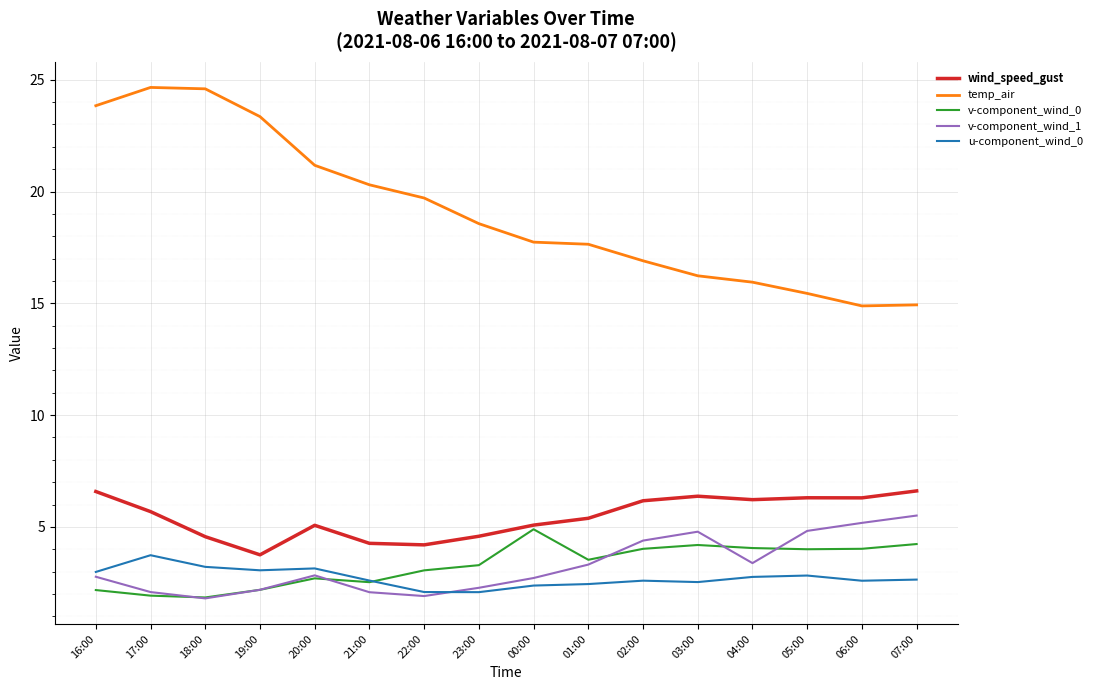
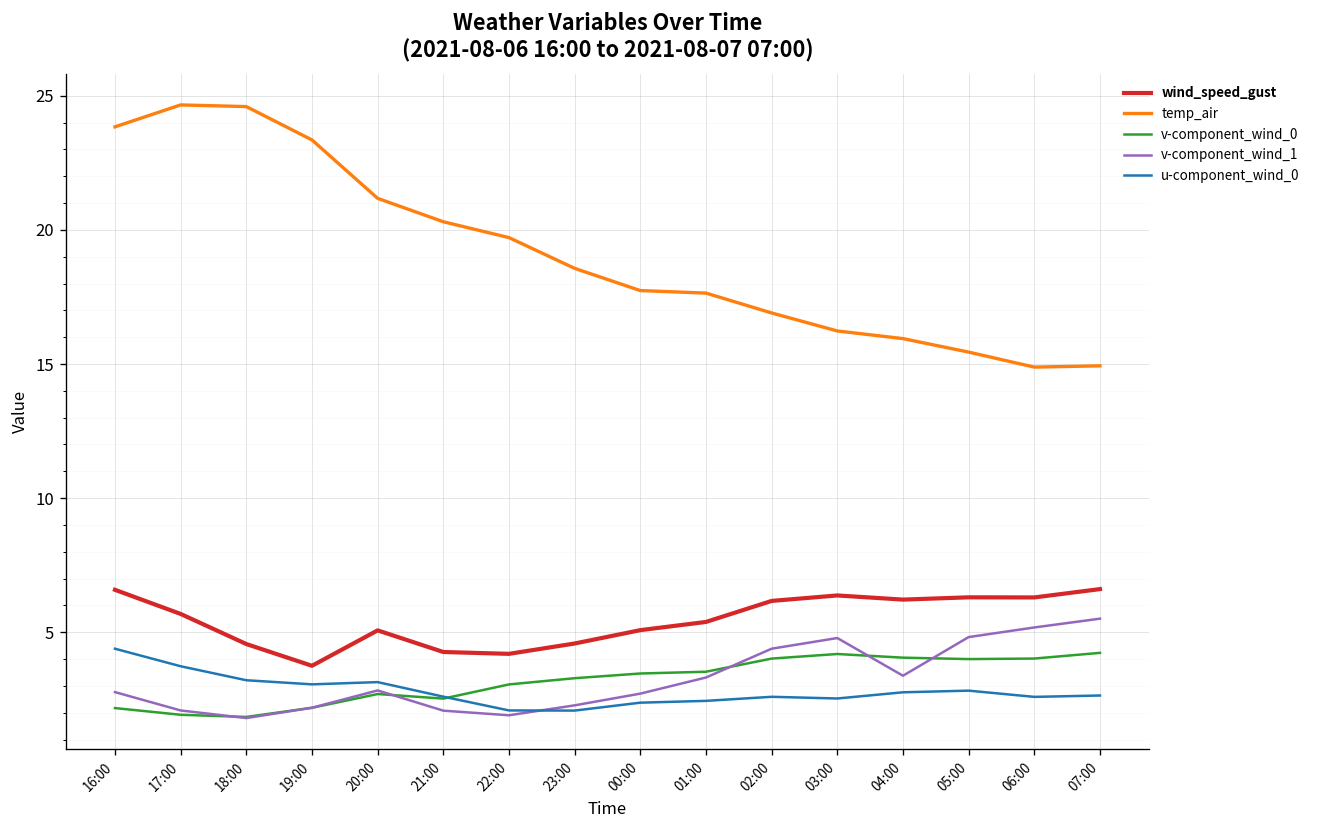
  {
    "wind_speed_gust": {
      "16:00": 6.6,
      "17:00": 5.7,
      "18:00": 4.6,
      "19:00": 3.8,
      "20:00": 5.1,
      "21:00": 4.3,
      "22:00": 4.2,
      "23:00": 4.6,
      "00:00": 5.1,
      "01:00": 5.4,
      "02:00": 6.2,
      "03:00": 6.4,
      "04:00": 6.2,
      "05:00": 6.3,
      "06:00": 6.3,
      "07:00": 6.6
    },
    "temp_air": {
      "16:00": 23.8,
      "17:00": 24.7,
      "18:00": 24.6,
      "19:00": 23.4,
      "20:00": 21.2,
      "21:00": 20.3,
      "22:00": 19.7,
      "23:00": 18.6,
      "00:00": 17.7,
      "01:00": 17.6,
      "02:00": 16.9,
      "03:00": 16.2,
      "04:00": 15.9,
      "05:00": 15.4,
      "06:00": 14.9,
      "07:00": 14.9
    },
    "v-component_wind_0": {
      "16:00": 2.2,
      "17:00": 1.9,
      "20:00": 2.7,
      "22:00": 3.1,
      "23:00": 3.3,
-     "00:00": 4.9,
+     "00:00": 3.5,
      "01:00": 3.5,
      "02:00": 4.0,
      "03:00": 4.2,
      "04:00": 4.1,
      "05:00": 4.0,
      "06:00": 4.0,
      "07:00": 4.2
    },
    "v-component_wind_1": {
      "16:00": 2.8,
      "17:00": 2.1,
      "20:00": 2.8,
      "21:00": 2.1,
      "22:00": 1.9,
      "23:00": 2.3,
      "00:00": 2.7,
      "01:00": 3.3,
      "02:00": 4.4,
      "03:00": 4.8,
      "04:00": 3.4,
      "05:00": 4.8,
      "06:00": 5.2,
      "07:00": 5.5
    },
    "u-component_wind_0": {
-     "16:00": 3.0,
+     "16:00": 4.4,
      "17:00": 3.7,
      "18:00": 3.2,
      "19:00": 3.1,
      "20:00": 3.1,
      "22:00": 2.1,
      "23:00": 2.1,
      "00:00": 2.4,
      "01:00": 2.4,
      "02:00": 2.6,
      "03:00": 2.5,
      "04:00": 2.8,
      "05:00": 2.8,
      "06:00": 2.6,
      "07:00": 2.6
    }
  }
